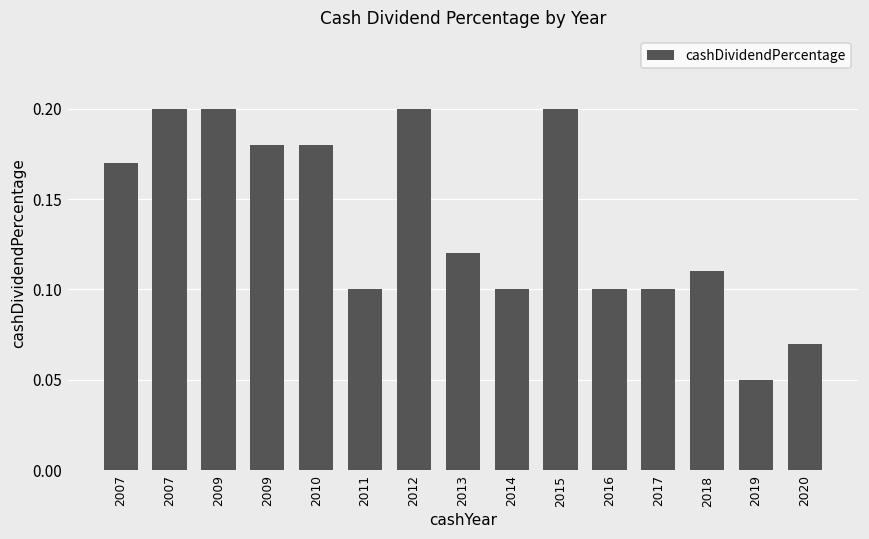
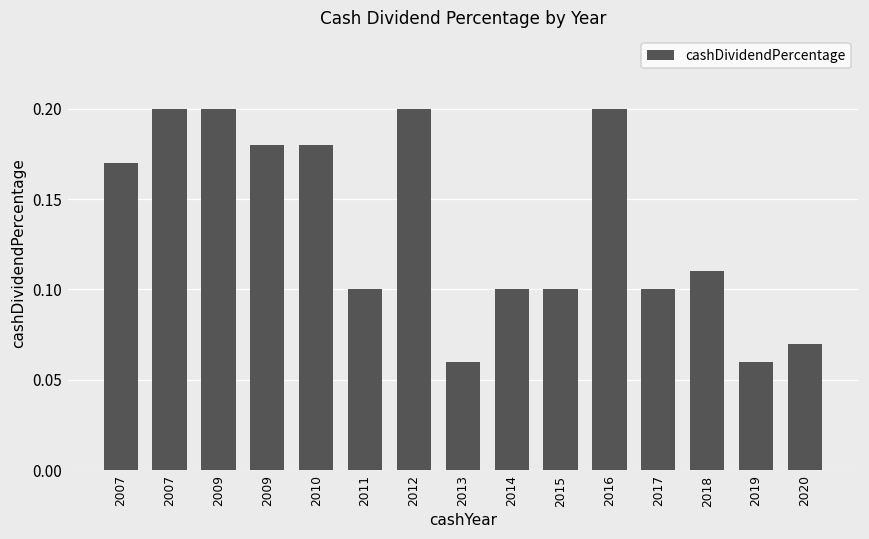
  {
    "2010": 0.18,
    "2011": 0.10,
    "2012": 0.20,
-   "2013": 0.12,
+   "2013": 0.06,
    "2014": 0.10,
-   "2015": 0.2,
-   "2016": 0.1,
+   "2015": 0.1,
+   "2016": 0.2,
    "2017": 0.10,
    "2018": 0.11,
-   "2019": 0.05,
+   "2019": 0.06,
    "2020": 0.07
  }
